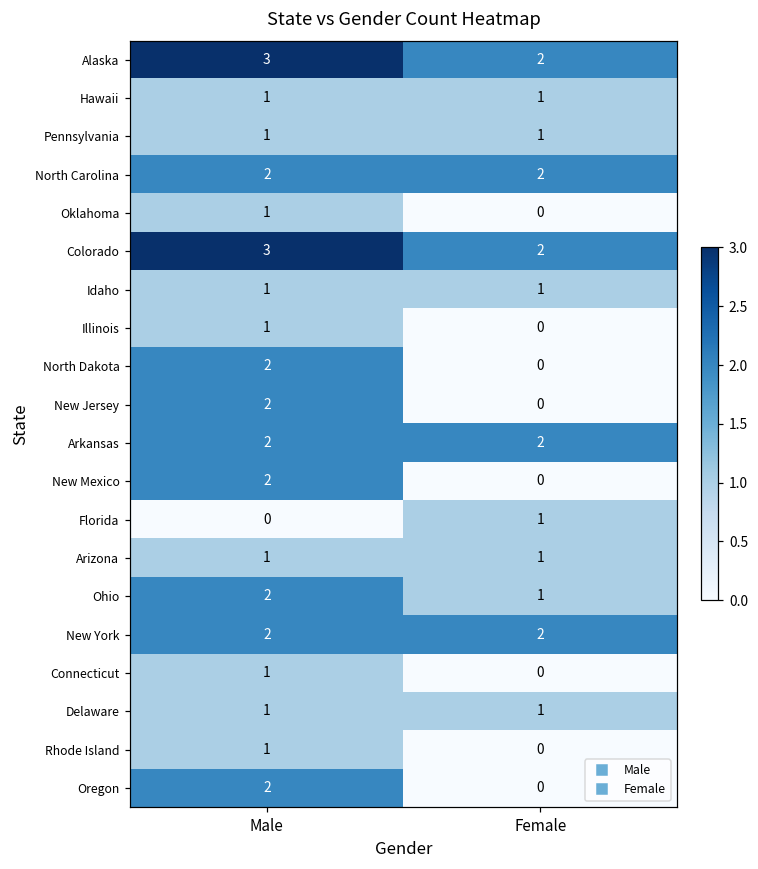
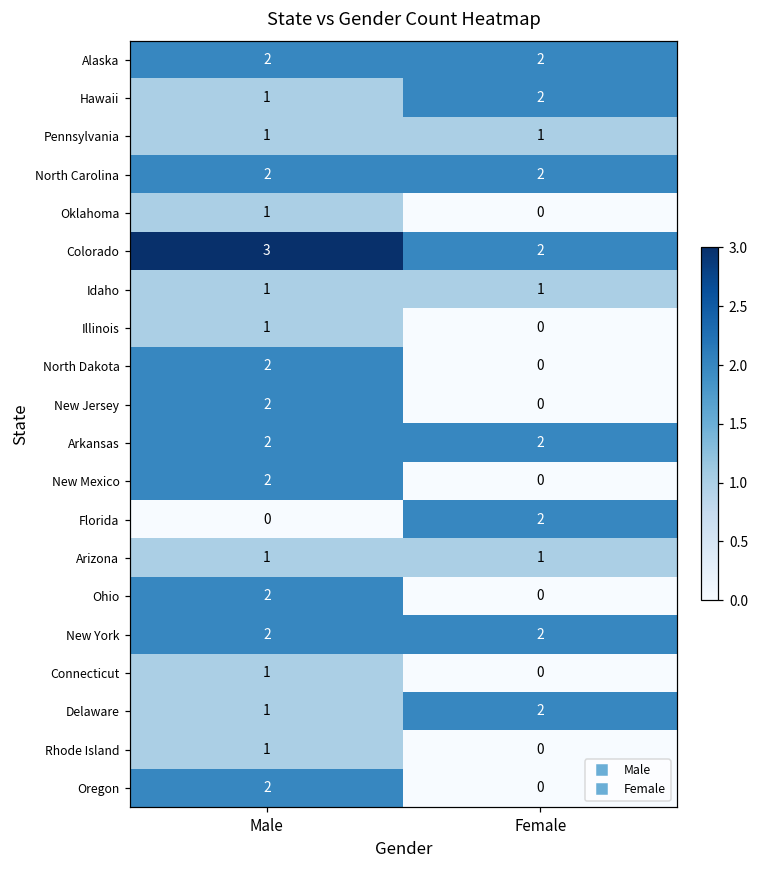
  {
    "Alaska": {
-     "Male": 3,
+     "Male": 2,
      "Female": 2
    },
    "Hawaii": {
      "Male": 1,
-     "Female": 1
+     "Female": 2
    },
    "Pennsylvania": {
      "Male": 1,
      "Female": 1
    },
    "North Carolina": {
      "Male": 2,
      "Female": 2
    },
    "Oklahoma": {
      "Male": 1,
      "Female": 0
    },
    "Colorado": {
      "Male": 3,
      "Female": 2
    },
    "Idaho": {
      "Male": 1,
      "Female": 1
    },
    "Illinois": {
      "Male": 1,
      "Female": 0
    },
    "North Dakota": {
      "Male": 2,
      "Female": 0
    },
    "New Jersey": {
      "Male": 2,
      "Female": 0
    },
    "Arkansas": {
      "Male": 2,
      "Female": 2
    },
    "New Mexico": {
      "Male": 2,
      "Female": 0
    },
    "Florida": {
      "Male": 0,
-     "Female": 1
+     "Female": 2
    },
    "Arizona": {
      "Male": 1,
      "Female": 1
    },
    "Ohio": {
      "Male": 2,
-     "Female": 1
+     "Female": 0
    },
    "New York": {
      "Male": 2,
      "Female": 2
    },
    "Connecticut": {
      "Male": 1,
      "Female": 0
    },
    "Delaware": {
      "Male": 1,
-     "Female": 1
+     "Female": 2
    },
    "Rhode Island": {
      "Male": 1,
      "Female": 0
    },
    "Oregon": {
      "Male": 2,
      "Female": 0
    }
  }
